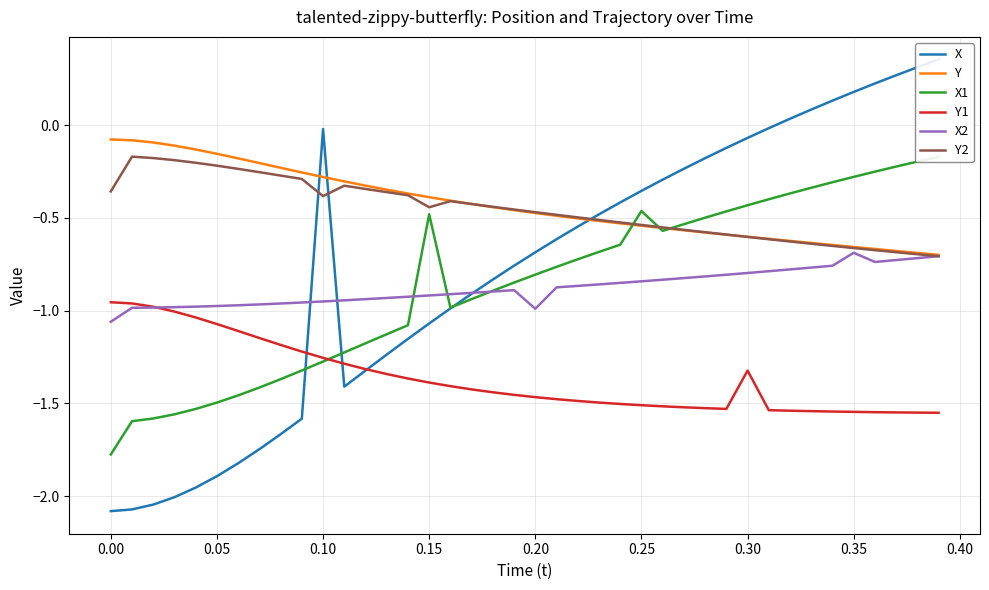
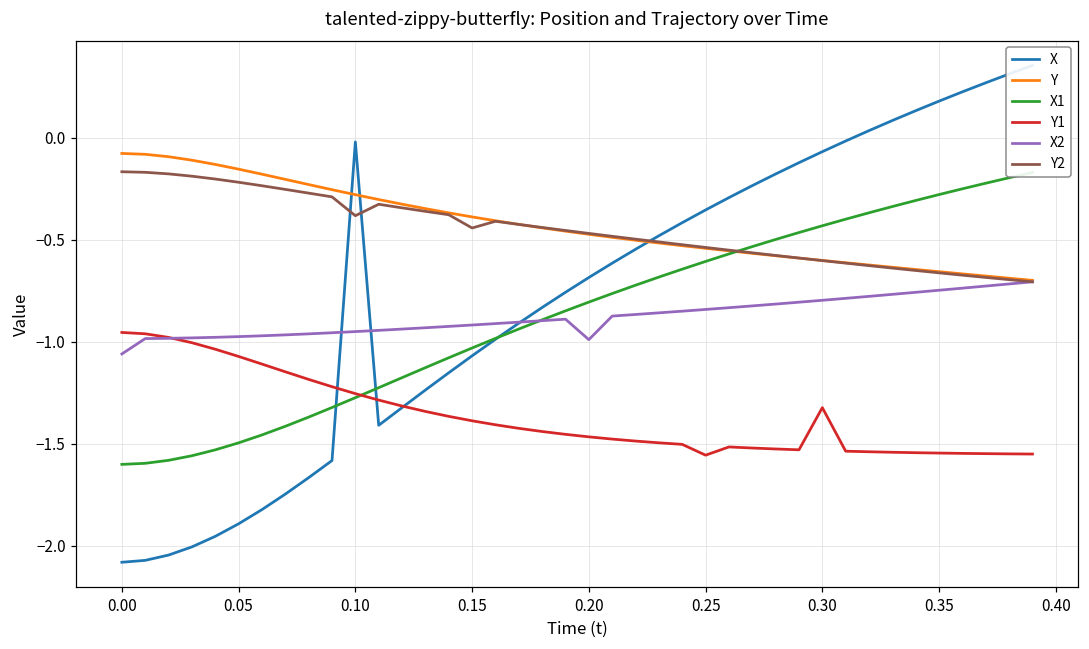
  {
    "X": {
      "0.00": -2.08,
      "0.05": -1.89,
      "0.10": -0.02,
      "0.15": -1.07,
      "0.20": -0.69,
      "0.25": -0.35,
      "0.30": -0.07,
      "0.35": 0.18
    },
    "Y": {
      "0.00": -0.08,
      "0.05": -0.15,
      "0.10": -0.28,
      "0.15": -0.39
    },
    "X1": {
-     "0.00": -1.78,
+     "0.00": -1.60,
      "0.05": -1.50,
      "0.10": -1.27,
-     "0.15": -0.48,
+     "0.15": -1.03,
      "0.20": -0.81,
-     "0.25": -0.46,
+     "0.25": -0.61,
      "0.30": -0.43,
      "0.35": -0.28
    },
    "Y1": {
      "0.00": -0.96,
      "0.05": -1.07,
      "0.10": -1.26,
      "0.15": -1.39,
      "0.20": -1.47,
-     "0.25": -1.51,
+     "0.25": -1.56,
      "0.30": -1.32,
      "0.35": -1.55
    },
    "X2": {
      "0.00": -1.06,
      "0.05": -0.98,
      "0.10": -0.95,
      "0.15": -0.92,
      "0.20": -0.99,
      "0.25": -0.84,
      "0.30": -0.80,
-     "0.35": -0.69
+     "0.35": -0.75
    },
    "Y2": {
-     "0.00": -0.36,
+     "0.00": -0.17,
      "0.05": -0.22,
      "0.10": -0.38,
      "0.15": -0.44
    }
  }
